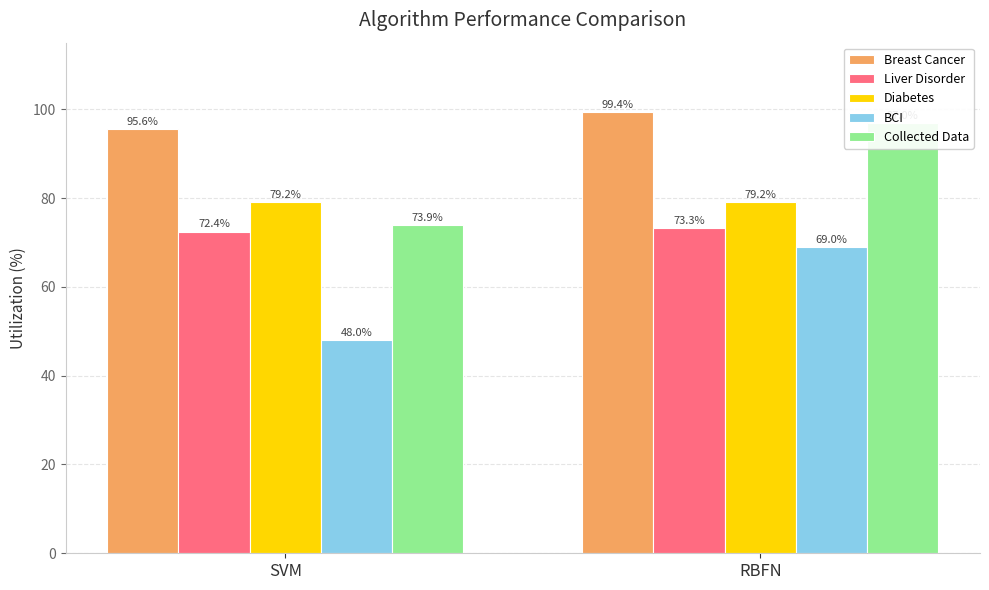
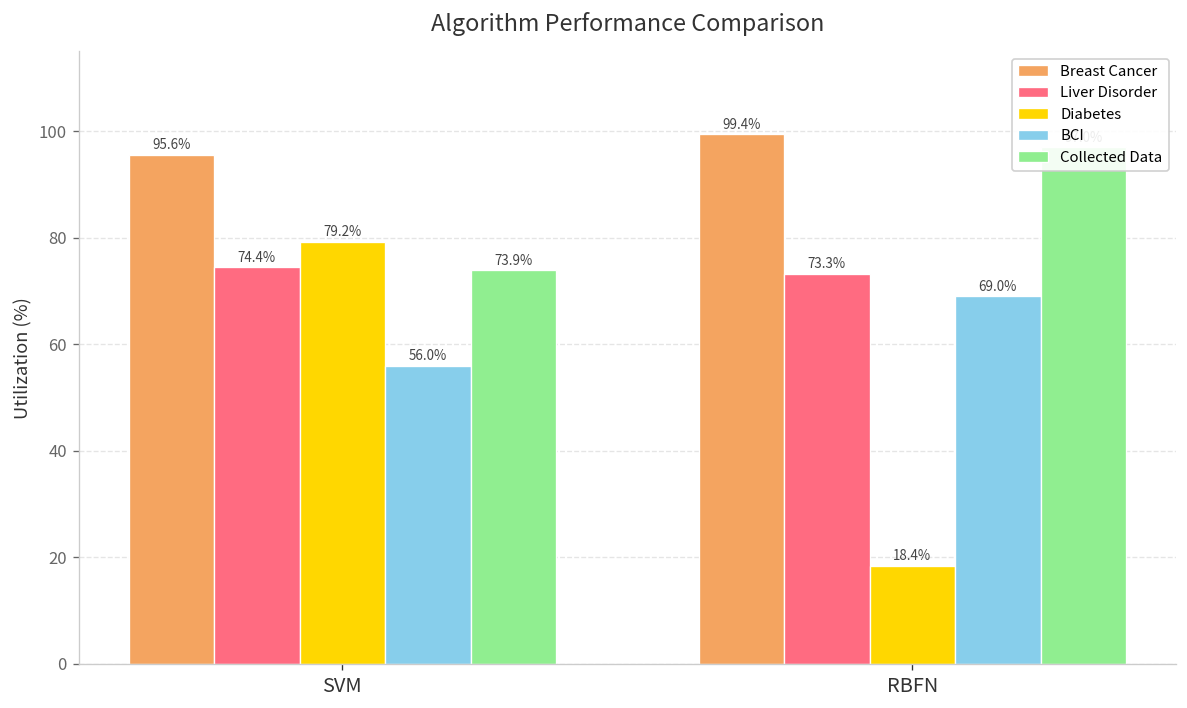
  {
    "Breast Cancer": {
      "SVM": "95.6%",
      "RBFN": "99.4%"
    },
    "Liver Disorder": {
-     "SVM": "72.4%",
+     "SVM": "74.4%",
      "RBFN": "73.3%"
    },
    "Diabetes": {
      "SVM": "79.2%",
-     "RBFN": "79.2%"
+     "RBFN": "18.4%"
    },
    "BCI": {
-     "SVM": "48.0%",
+     "SVM": "56.0%",
      "RBFN": "69.0%"
    },
    "Collected Data": {
      "SVM": "73.9%"
    }
  }
